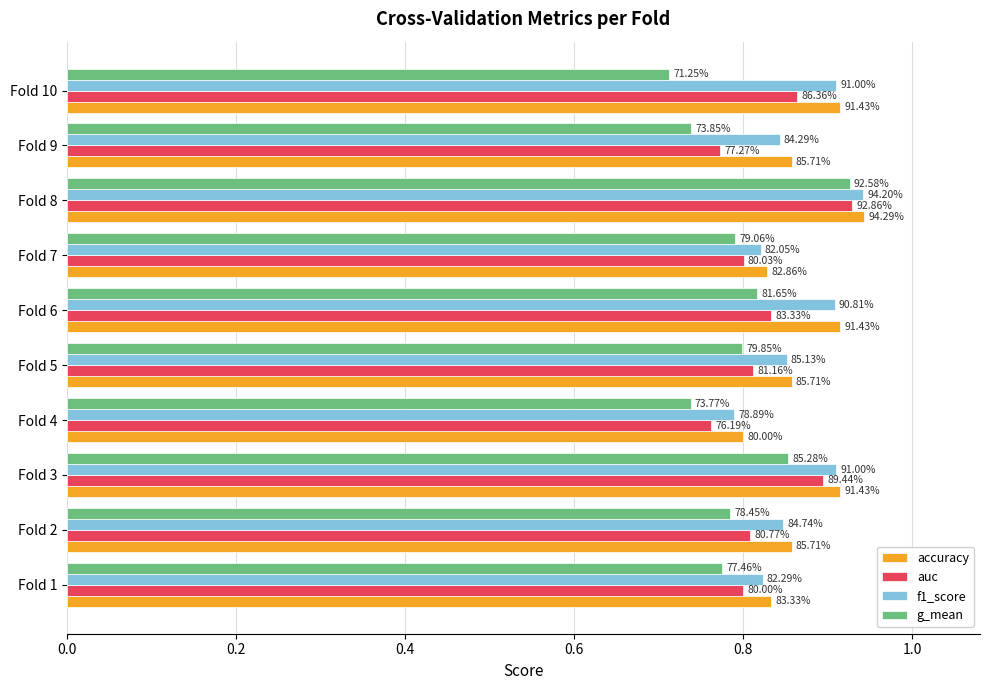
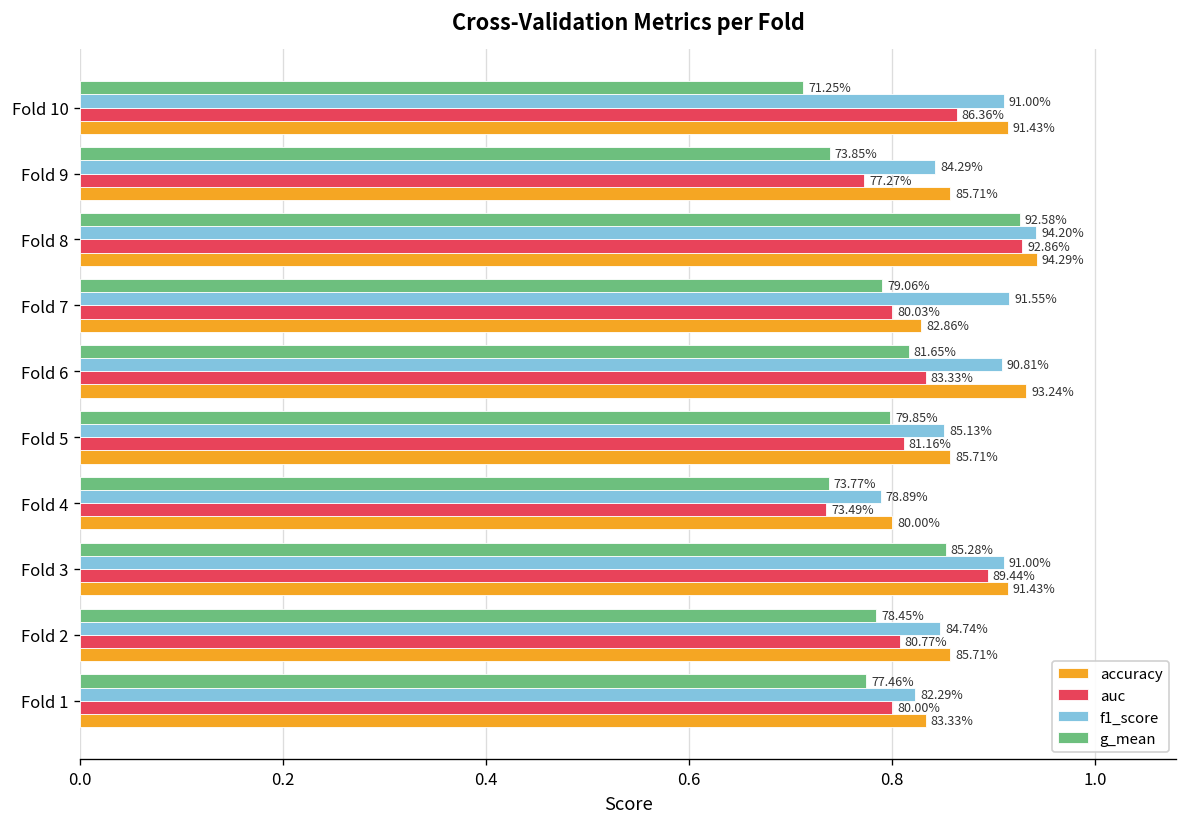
  {
    "accuracy": {
      "Fold 10": "91.43%",
      "Fold 9": "85.71%",
      "Fold 8": "94.29%",
      "Fold 7": "82.86%",
-     "Fold 6": "91.43%",
+     "Fold 6": "93.24%",
      "Fold 5": "85.71%",
      "Fold 4": "80.00%",
      "Fold 3": "91.43%",
      "Fold 2": "85.71%",
      "Fold 1": "83.33%"
    },
    "auc": {
      "Fold 10": "86.36%",
      "Fold 9": "77.27%",
      "Fold 8": "92.86%",
      "Fold 7": "80.03%",
      "Fold 6": "83.33%",
      "Fold 5": "81.16%",
-     "Fold 4": "76.19%",
+     "Fold 4": "73.49%",
      "Fold 3": "89.44%",
      "Fold 2": "80.77%",
      "Fold 1": "80.00%"
    },
    "f1_score": {
      "Fold 10": "91.00%",
      "Fold 9": "84.29%",
      "Fold 8": "94.20%",
-     "Fold 7": "82.05%",
+     "Fold 7": "91.55%",
      "Fold 6": "90.81%",
      "Fold 5": "85.13%",
      "Fold 4": "78.89%",
      "Fold 3": "91.00%",
      "Fold 2": "84.74%",
      "Fold 1": "82.29%"
    },
    "g_mean": {
      "Fold 10": "71.25%",
      "Fold 9": "73.85%",
      "Fold 8": "92.58%",
      "Fold 7": "79.06%",
      "Fold 6": "81.65%",
      "Fold 5": "79.85%",
      "Fold 4": "73.77%",
      "Fold 3": "85.28%",
      "Fold 2": "78.45%",
      "Fold 1": "77.46%"
    }
  }
